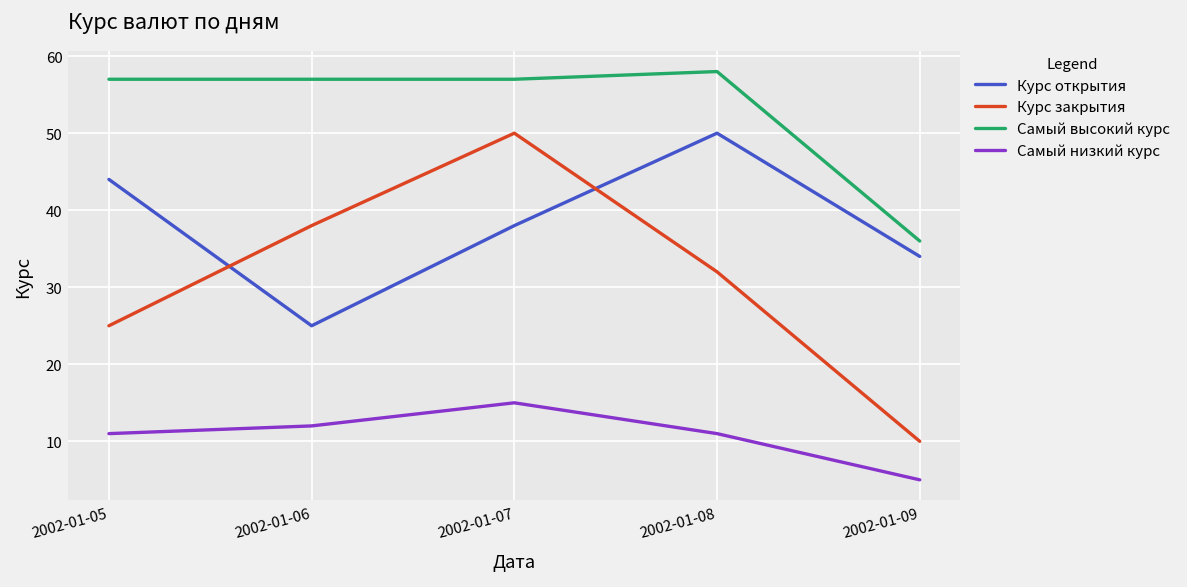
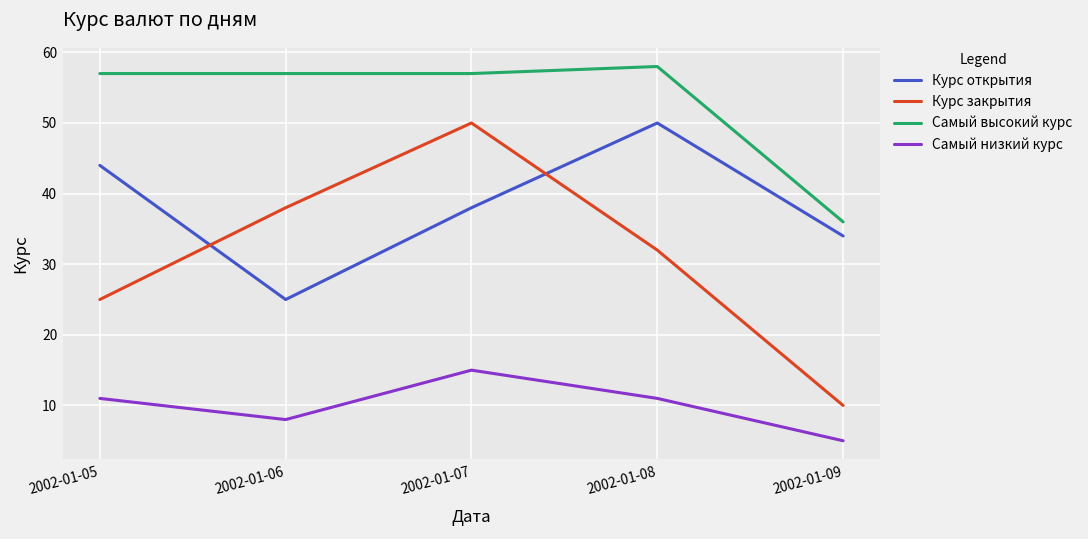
  {
    "Курс открытия": {
      "2002-01-05": 44,
      "2002-01-06": 25,
      "2002-01-07": 38,
      "2002-01-08": 50,
      "2002-01-09": 34
    },
    "Курс закрытия": {
      "2002-01-05": 25,
      "2002-01-06": 38,
      "2002-01-07": 50,
      "2002-01-08": 32,
      "2002-01-09": 10
    },
    "Самый высокий курс": {
      "2002-01-05": 57,
      "2002-01-06": 57,
      "2002-01-07": 57,
      "2002-01-08": 58,
      "2002-01-09": 36
    },
    "Самый низкий курс": {
      "2002-01-05": 11,
-     "2002-01-06": 12,
+     "2002-01-06": 8,
      "2002-01-07": 15,
      "2002-01-08": 11,
      "2002-01-09": 5
    }
  }
